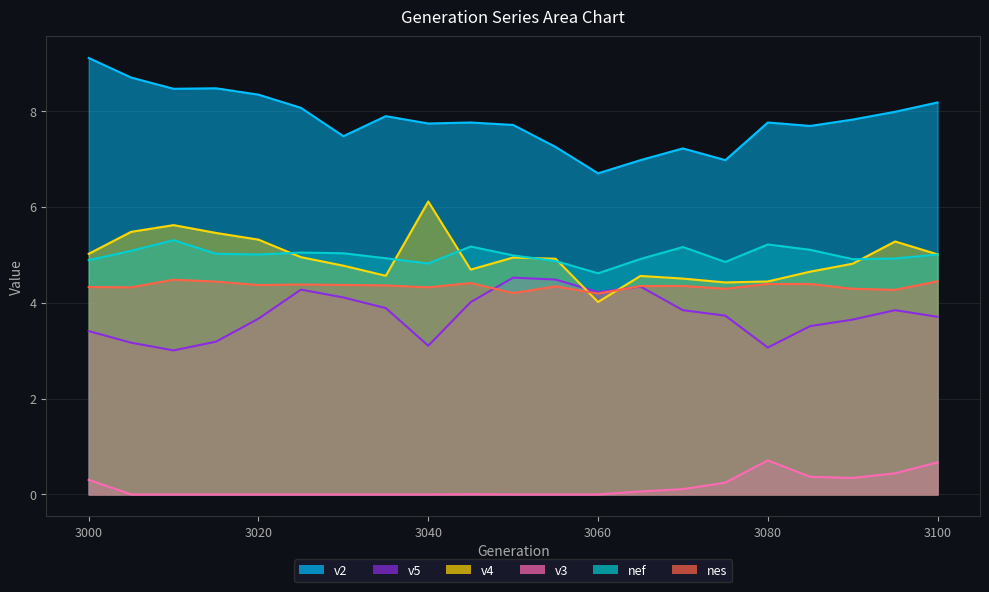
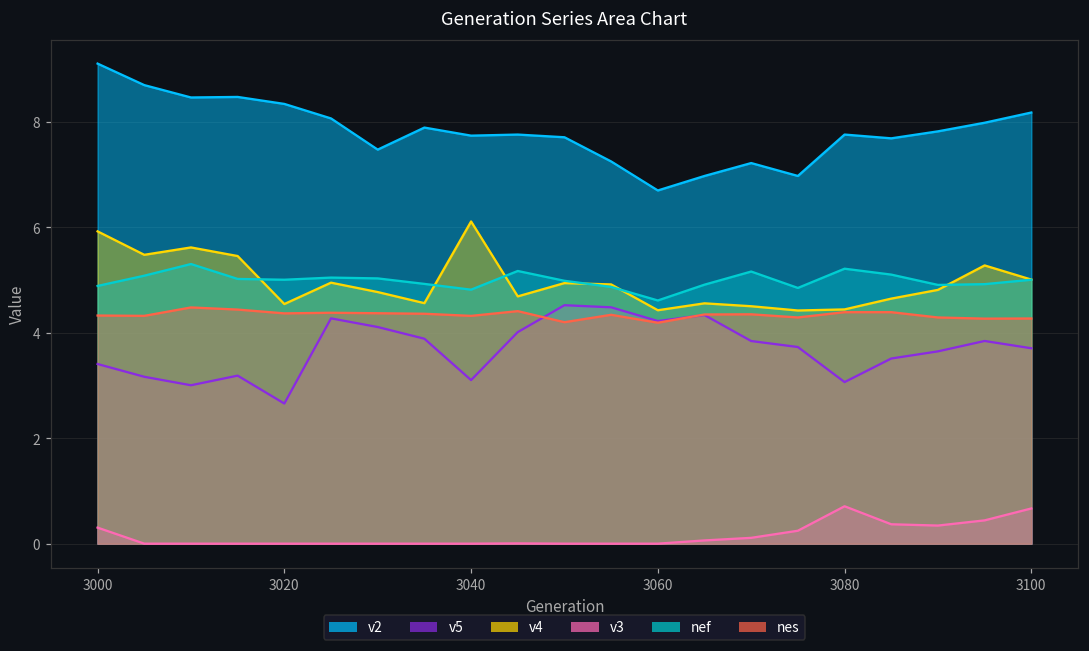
  {
    "v5": {
      "3000": 3.4,
-     "3020": 3.7,
+     "3020": 2.7,
      "3040": 3.1,
      "3080": 3.1,
      "3100": 3.7
    },
    "v4": {
-     "3000": 5.0,
-     "3020": 5.3,
+     "3000": 5.9,
+     "3020": 4.5,
      "3040": 6.1,
-     "3060": 4.0
+     "3060": 4.4
    },
    "v3": {
      "3000": 0.3,
      "3020": 0.0,
      "3040": 0.0,
      "3060": 0.0,
      "3080": 0.7,
      "3100": 0.7
    },
    "nes": {
      "3000": 4.3,
      "3020": 4.4,
      "3040": 4.3,
-     "3100": 4.4
+     "3100": 4.3
    }
  }
